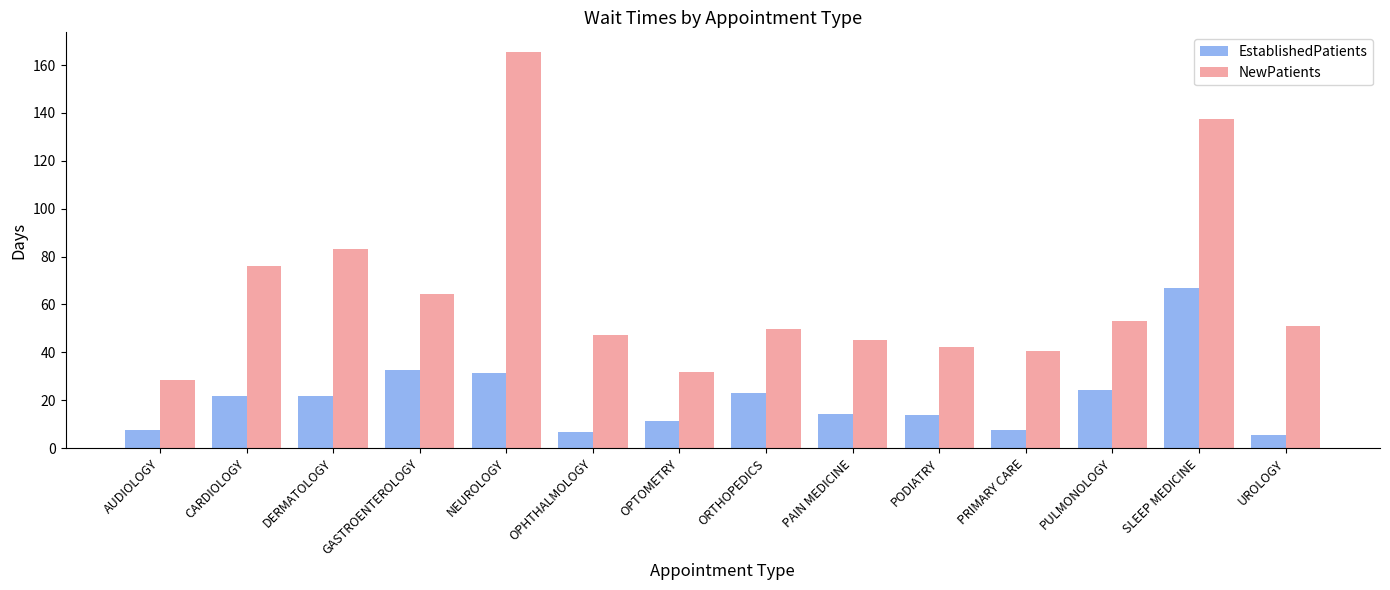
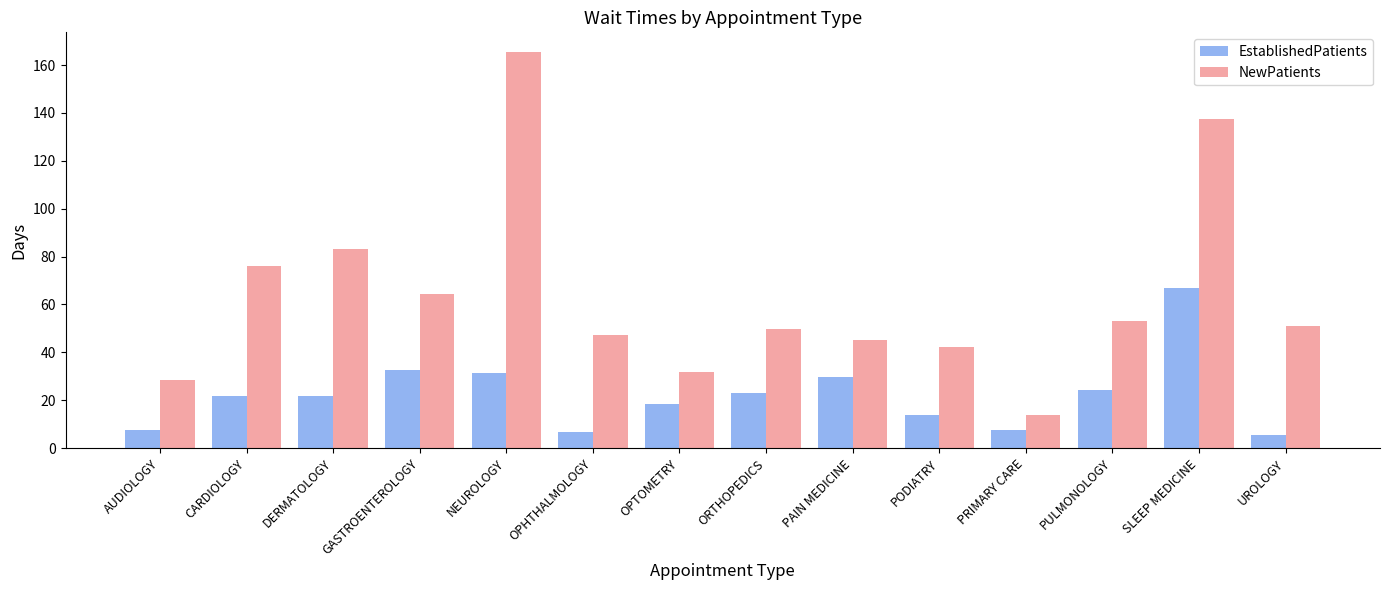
  {
    "EstablishedPatients": {
      "AUDIOLOGY": 8,
      "CARDIOLOGY": 22,
      "DERMATOLOGY": 22,
      "GASTROENTEROLOGY": 33,
      "NEUROLOGY": 31,
      "OPHTHALMOLOGY": 7,
-     "OPTOMETRY": 11,
+     "OPTOMETRY": 19,
      "ORTHOPEDICS": 23,
-     "PAIN MEDICINE": 14,
+     "PAIN MEDICINE": 30,
      "PODIATRY": 14,
      "PRIMARY CARE": 7,
      "PULMONOLOGY": 24,
      "SLEEP MEDICINE": 67,
      "UROLOGY": 6
    },
    "NewPatients": {
      "AUDIOLOGY": 28,
      "CARDIOLOGY": 76,
      "DERMATOLOGY": 83,
      "GASTROENTEROLOGY": 64,
      "NEUROLOGY": 165,
      "OPHTHALMOLOGY": 47,
      "OPTOMETRY": 32,
      "ORTHOPEDICS": 50,
      "PAIN MEDICINE": 45,
      "PODIATRY": 42,
-     "PRIMARY CARE": 41,
+     "PRIMARY CARE": 14,
      "PULMONOLOGY": 53,
      "SLEEP MEDICINE": 137,
      "UROLOGY": 51
    }
  }
